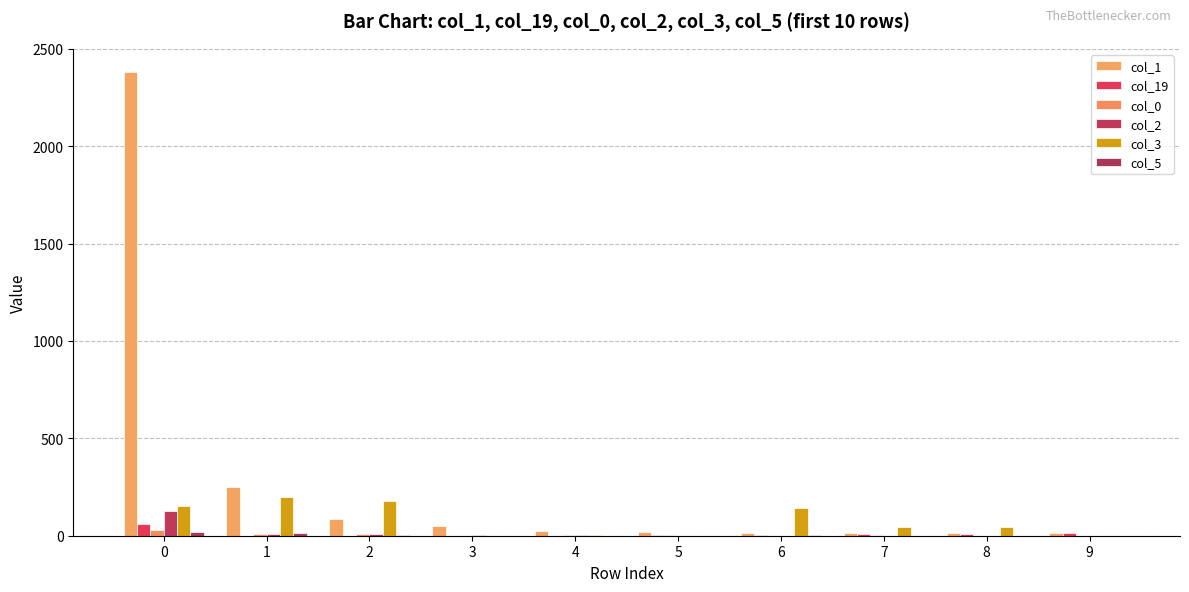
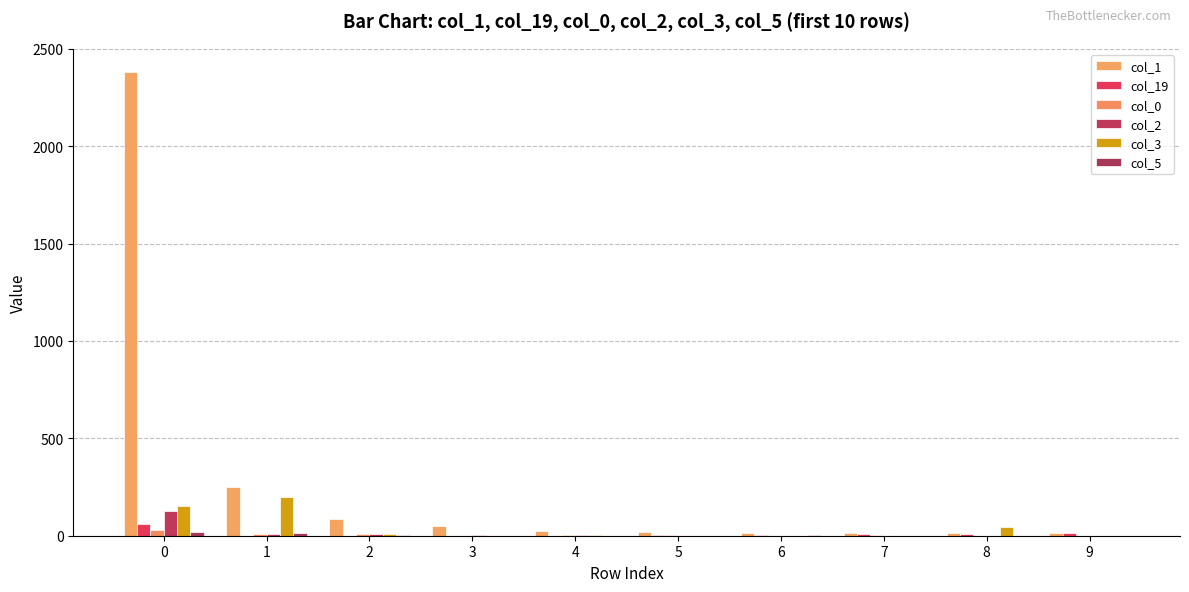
  {
    "col_3": {
      "0": 150,
      "1": 200,
-     "2": 180,
+     "2": 10,
      "5": 0,
-     "6": 140,
-     "7": 50,
+     "6": 0,
+     "7": 0,
      "8": 50,
      "9": 0
    }
  }
